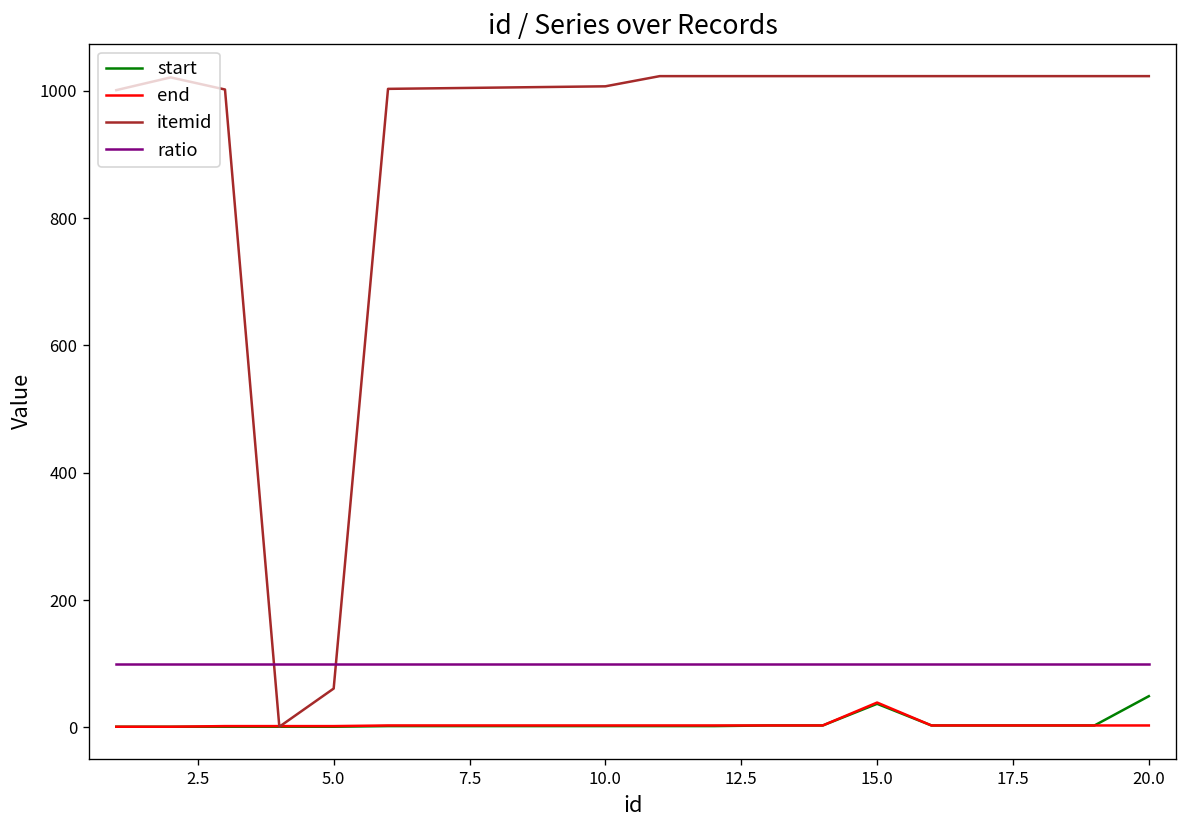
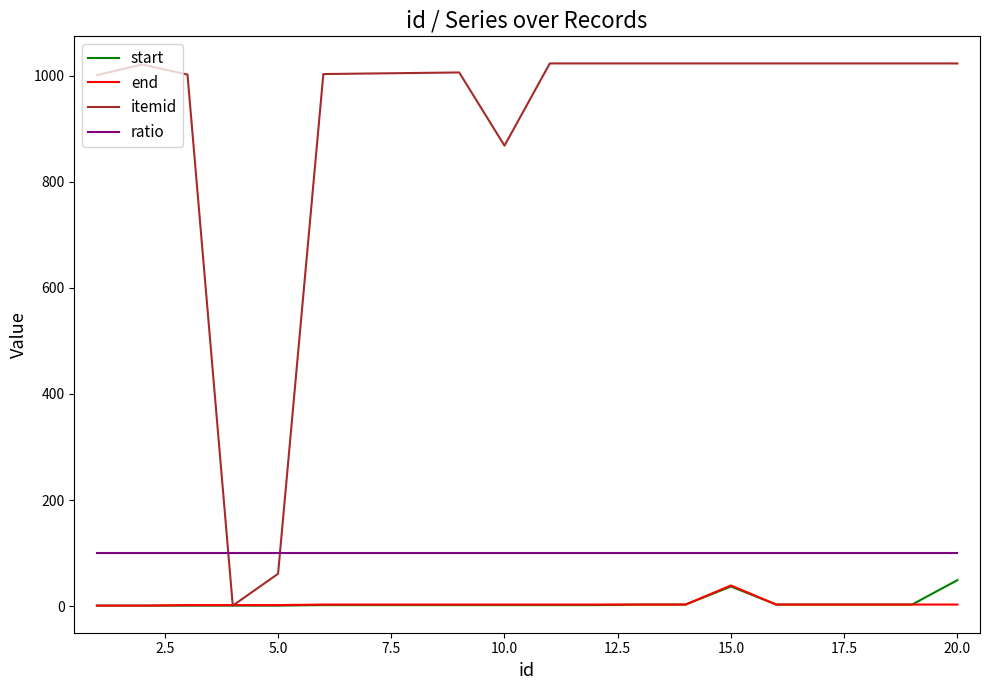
  {
    "start": {
      "20.0": 50
    },
    "end": {
      "20.0": 0
    },
    "itemid": {
      "5.0": 60,
-     "10.0": 1010,
+     "10.0": 870,
      "15.0": 1020,
      "20.0": 1020
    },
    "ratio": {
      "5.0": 100,
      "10.0": 100,
      "15.0": 100,
      "20.0": 100
    }
  }
